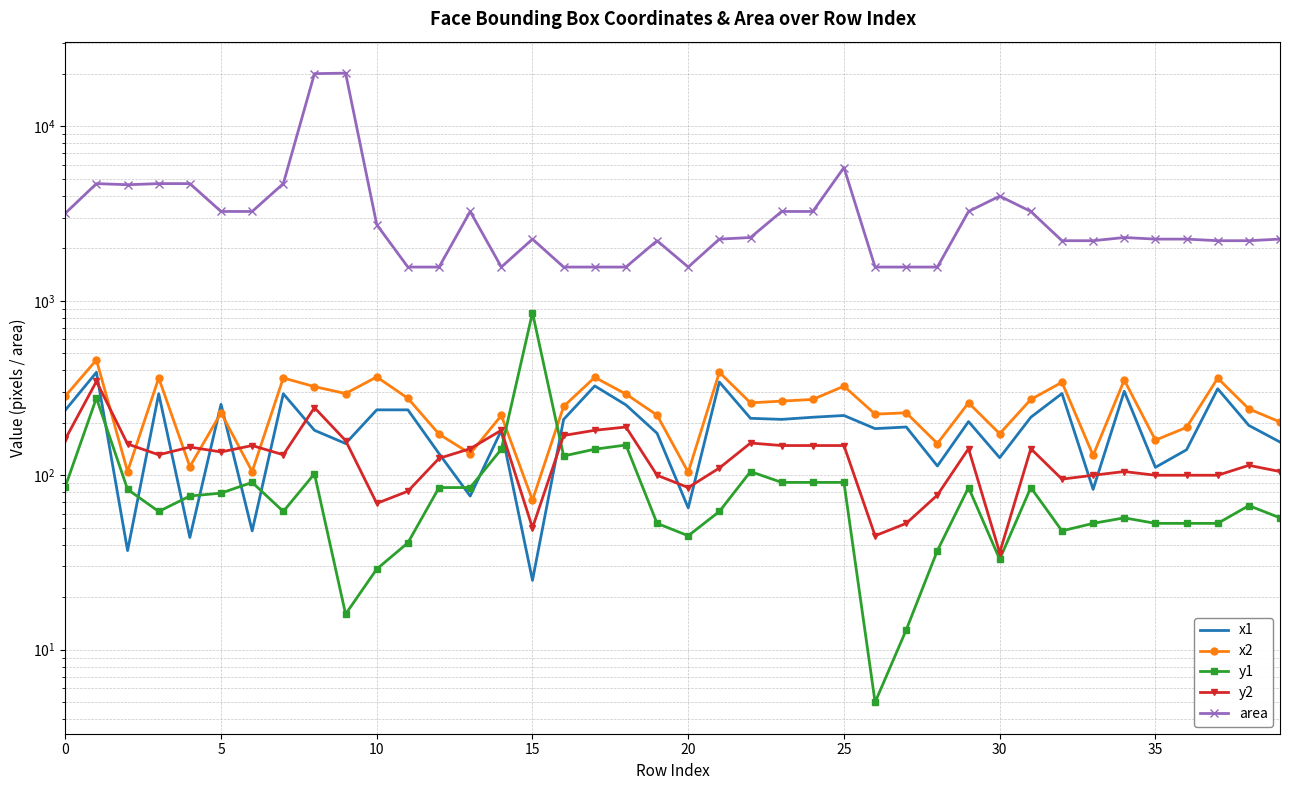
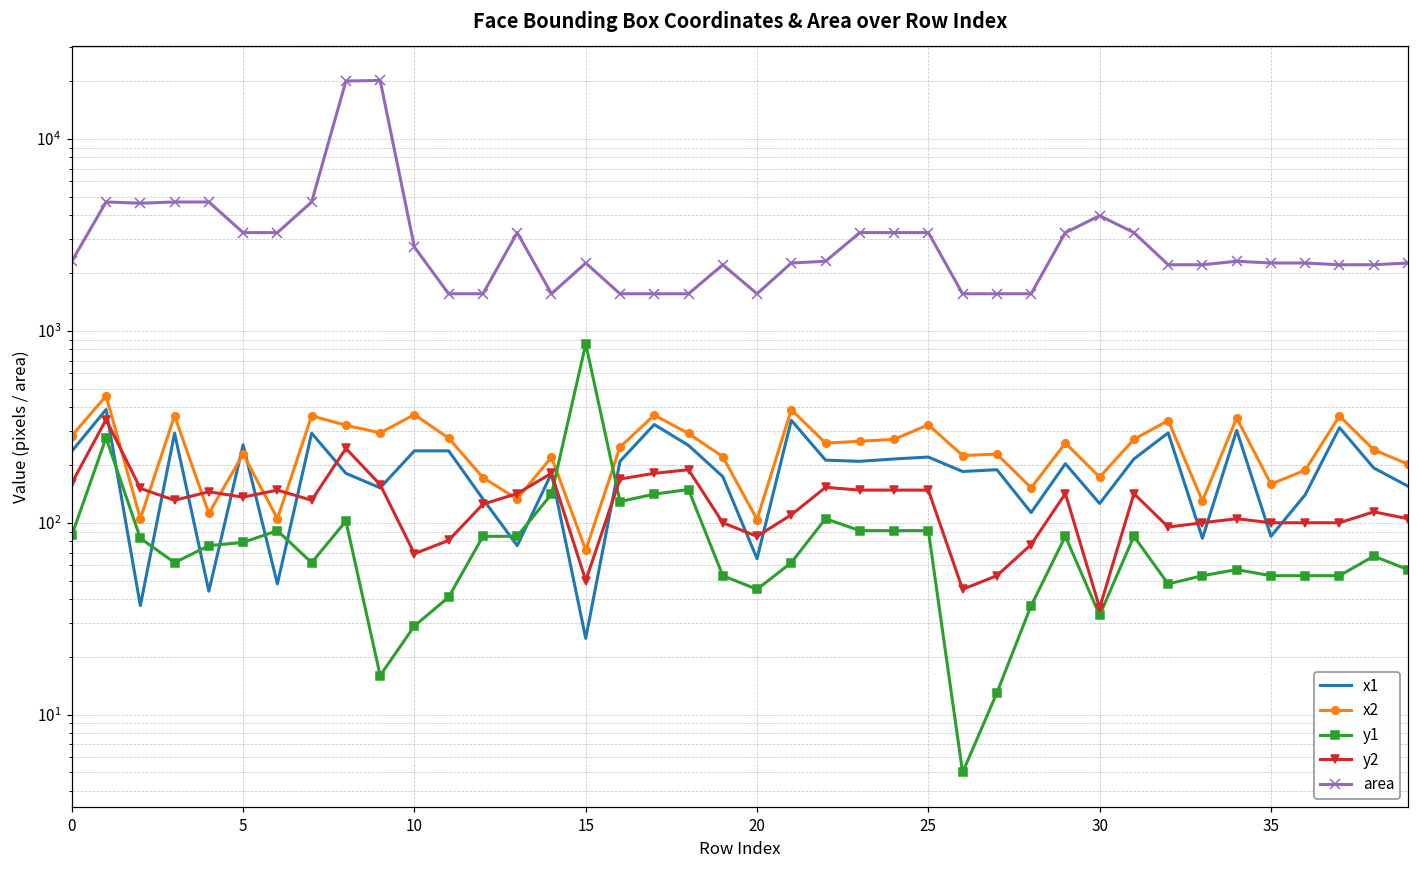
  {
    "x1": {
      "0": 240,
      "5": 260,
      "10": 240,
      "15": 25,
      "20": 65,
      "25": 220,
      "30": 130,
-     "35": 110
+     "35": 90
    },
    "x2": {
      "0": 280,
      "5": 230,
      "10": 370,
      "15": 72,
      "20": 100,
      "25": 320,
      "30": 170,
      "35": 160
    },
    "y1": {
      "0": 90,
      "5": 80,
      "10": 29,
      "15": 900,
      "20": 45,
      "25": 90,
      "30": 33,
      "35": 53
    },
    "y2": {
      "0": 160,
      "5": 140,
      "10": 69,
      "15": 50,
      "20": 90,
      "25": 150,
      "30": 36,
      "35": 100
    },
    "area": {
-     "0": 3200,
+     "0": 2300,
      "5": 3200,
      "10": 2700,
      "15": 2300,
      "20": 1600,
-     "25": 5800,
+     "25": 3200,
      "30": 4000,
      "35": 2300
    }
  }
